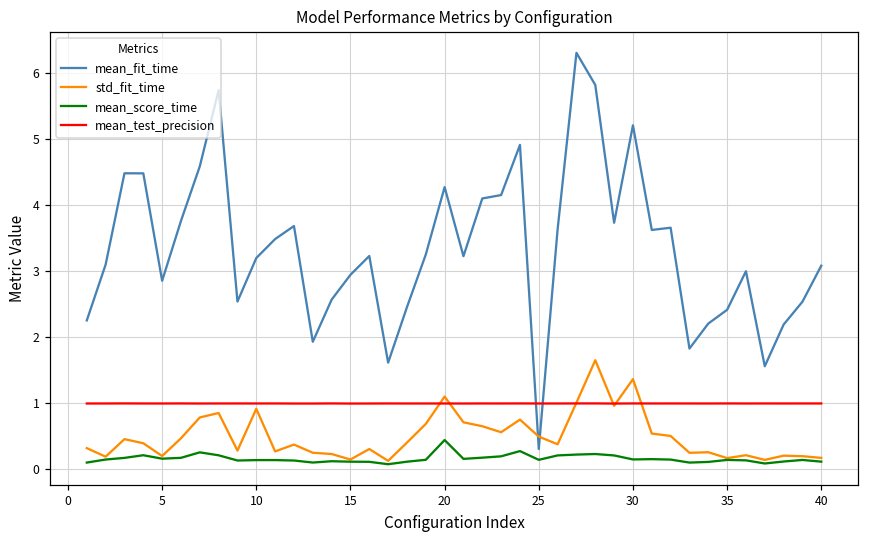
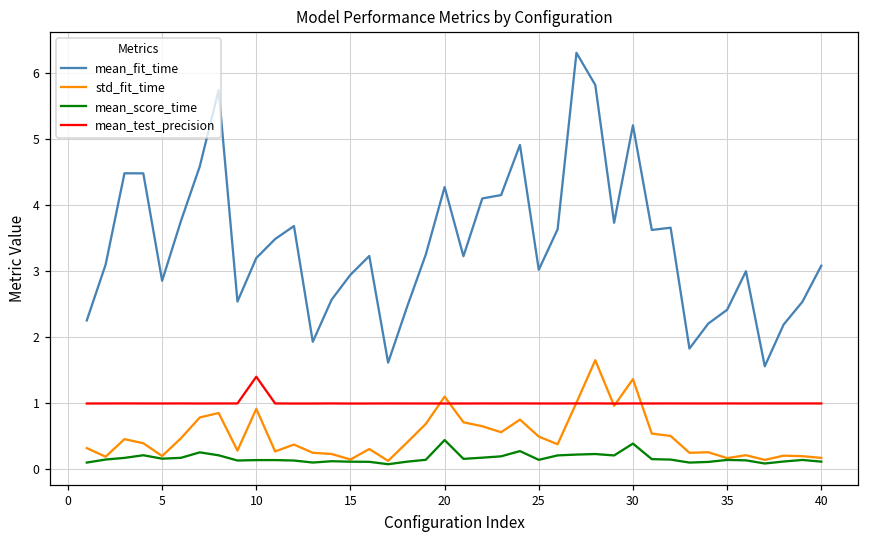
  {
    "mean_fit_time": {
      "5": 2.9,
      "10": 3.2,
      "15": 2.9,
      "20": 4.3,
-     "25": 0.3,
+     "25": 3.0,
      "30": 5.2,
      "35": 2.4,
      "40": 3.1
    },
    "std_fit_time": {
      "10": 0.9,
      "20": 1.1,
      "25": 0.5,
      "30": 1.4,
      "40": 0.2
    },
    "mean_score_time": {
      "10": 0.1,
      "20": 0.4,
      "25": 0.1,
-     "30": 0.1,
+     "30": 0.4,
      "40": 0.1
    },
    "mean_test_precision": {
      "5": 1.0,
-     "10": 1.0,
+     "10": 1.4,
      "15": 1.0,
      "20": 1.0,
      "25": 1.0,
      "30": 1.0,
      "35": 1.0,
      "40": 1.0
    }
  }
